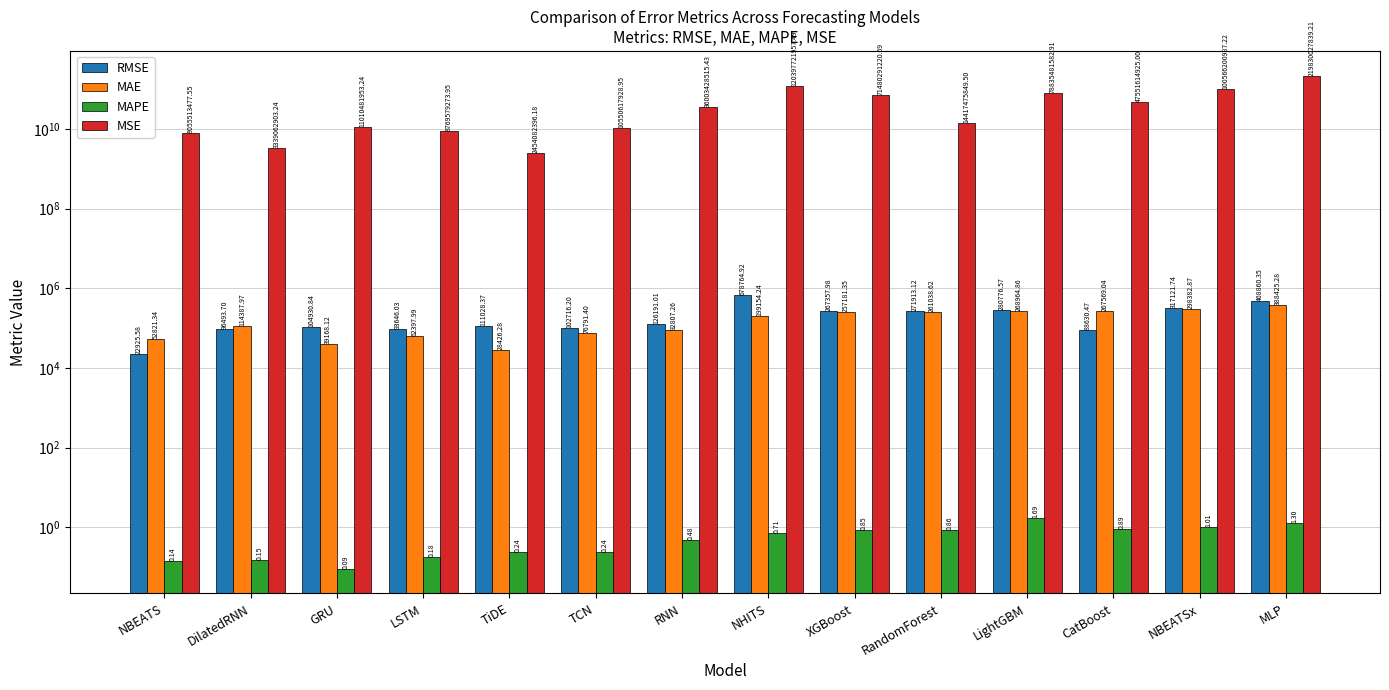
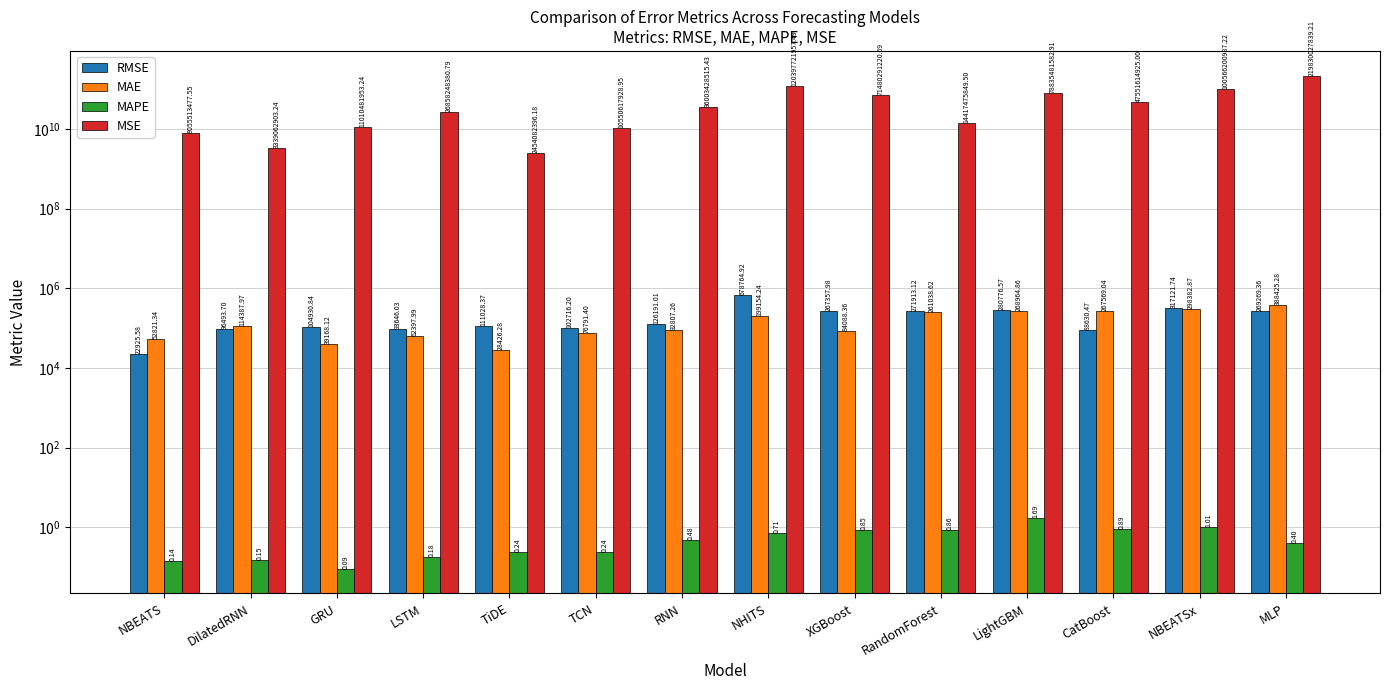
  {
    "RMSE": {
      "NBEATS": 22925.58,
      "DilatedRNN": 96493.70,
      "GRU": 104930.84,
      "LSTM": 93646.03,
      "TiDE": 111028.37,
      "TCN": 102716.20,
      "RNN": 126191.01,
      "NHITS": 678764.92,
      "XGBoost": 267357.98,
      "RandomForest": 271913.12,
      "LightGBM": 280776.57,
      "CatBoost": 88630.47,
      "NBEATSx": 317121.74,
-     "MLP": 468860.35
+     "MLP": 269269.36
    },
    "MAE": {
      "NBEATS": 52821.34,
      "DilatedRNN": 114387.97,
      "GRU": 39168.12,
      "LSTM": 62397.99,
      "TiDE": 28426.28,
      "TCN": 76791.40,
      "RNN": 92807.26,
      "NHITS": 199154.24,
-     "XGBoost": 257181.35,
+     "XGBoost": 84088.36,
      "RandomForest": 261038.62,
      "LightGBM": 268964.86,
      "CatBoost": 267569.04,
      "NBEATSx": 298382.87,
      "MLP": 388425.28
    },
    "MAPE": {
      "NBEATS": 0.14,
      "DilatedRNN": 0.15,
      "GRU": 0.09,
      "LSTM": 0.18,
      "TiDE": 0.24,
      "TCN": 0.24,
      "RNN": 0.48,
      "NHITS": 0.71,
      "XGBoost": 0.85,
      "RandomForest": 0.86,
      "LightGBM": 1.69,
      "CatBoost": 0.89,
      "NBEATSx": 1.01,
-     "MLP": 1.30
+     "MLP": 0.40
    },
    "MSE": {
      "NBEATS": 8055513477.55,
      "DilatedRNN": 3339062903.24,
      "GRU": 11010481953.24,
-     "LSTM": 8769579273.95,
+     "LSTM": 26858248380.79,
      "TiDE": 2454082396.18,
      "TCN": 10550617928.95,
      "RNN": 36003428515.43,
      "NHITS": 120397721957.49,
      "XGBoost": 71480291220.69,
      "RandomForest": 14417475849.50,
      "LightGBM": 78835481582.91,
      "CatBoost": 47551614925.00,
      "NBEATSx": 100566200987.22,
      "MLP": 219830027839.21
    }
  }
